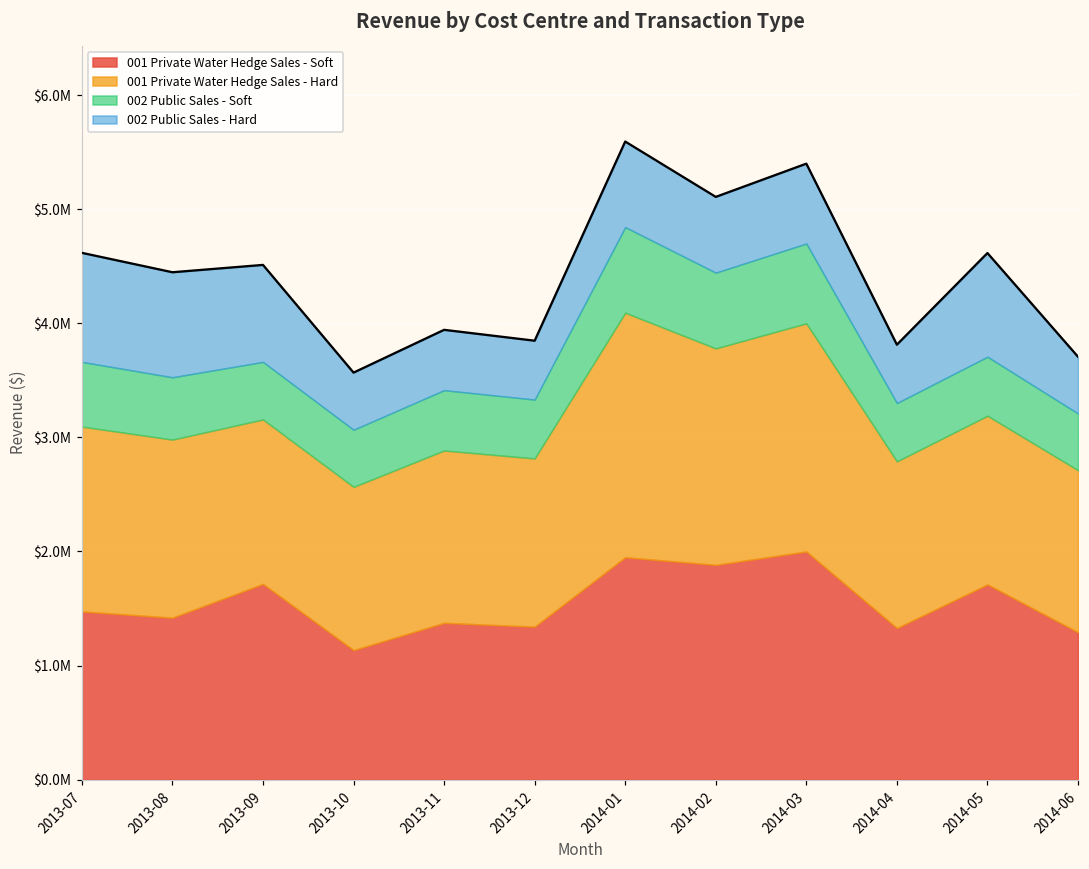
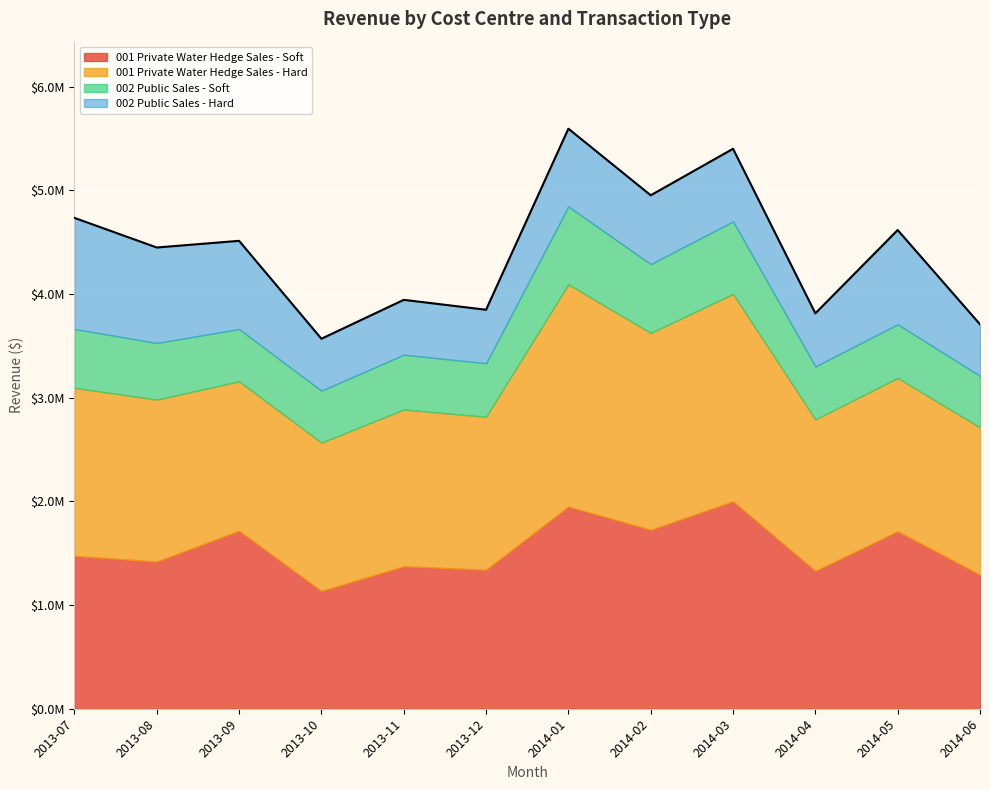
  {
    "001 Private Water Hedge Sales - Soft": {
      "2013-07": "$1470000",
      "2013-08": "$1420000",
      "2013-09": "$1720000",
      "2013-10": "$1130000",
      "2013-11": "$1370000",
      "2013-12": "$1340000",
      "2014-01": "$1950000",
-     "2014-02": "$1880000",
+     "2014-02": "$1730000",
      "2014-03": "$2000000",
      "2014-04": "$1330000",
      "2014-05": "$1710000",
      "2014-06": "$1290000"
    },
    "001 Private Water Hedge Sales - Hard": {
      "2013-07": "$1620000",
      "2013-08": "$1560000",
      "2013-09": "$1440000",
      "2013-10": "$1430000",
      "2013-11": "$1510000",
      "2013-12": "$1470000",
      "2014-01": "$2140000",
      "2014-02": "$1900000",
      "2014-03": "$2000000",
      "2014-04": "$1460000",
      "2014-05": "$1480000",
      "2014-06": "$1420000"
    },
    "002 Public Sales - Soft": {
      "2013-07": "$570000",
      "2013-08": "$550000",
      "2013-09": "$500000",
      "2013-10": "$500000",
      "2013-11": "$530000",
      "2013-12": "$520000",
      "2014-01": "$750000",
      "2014-02": "$660000",
      "2014-03": "$700000",
      "2014-04": "$510000",
      "2014-05": "$520000",
      "2014-06": "$500000"
    },
    "002 Public Sales - Hard": {
-     "2013-07": "$960000",
+     "2013-07": "$1070000",
      "2013-08": "$920000",
      "2013-09": "$850000",
      "2013-10": "$500000",
      "2013-11": "$530000",
      "2013-12": "$520000",
      "2014-01": "$750000",
      "2014-02": "$660000",
      "2014-03": "$700000",
      "2014-04": "$510000",
      "2014-05": "$910000",
      "2014-06": "$500000"
    }
  }
